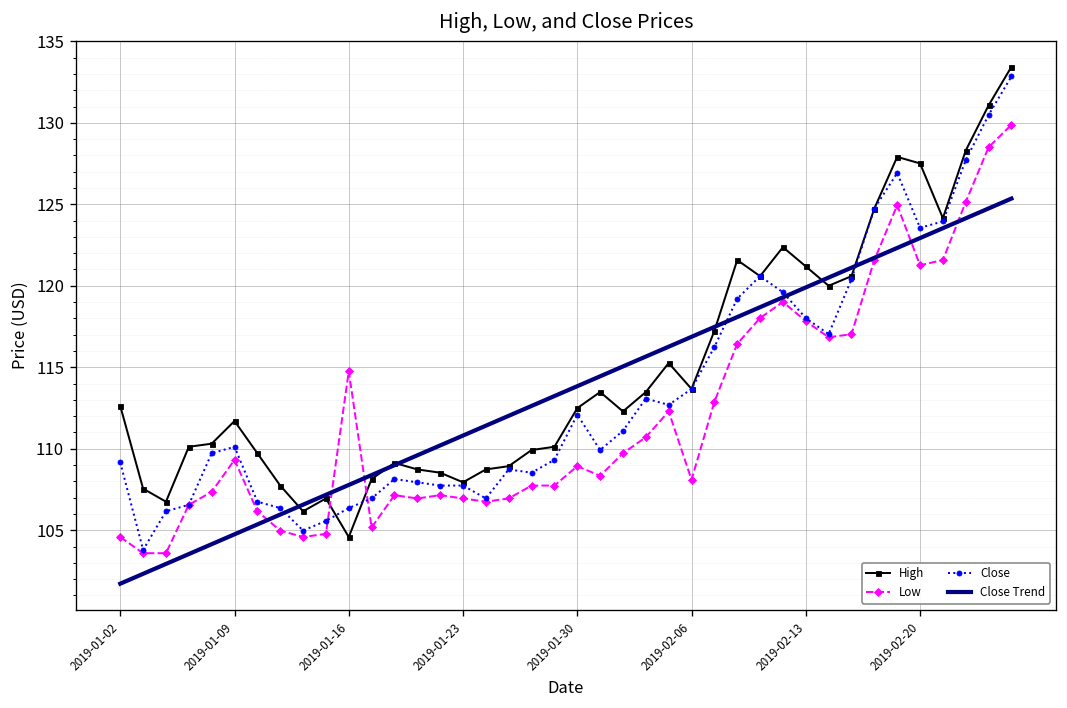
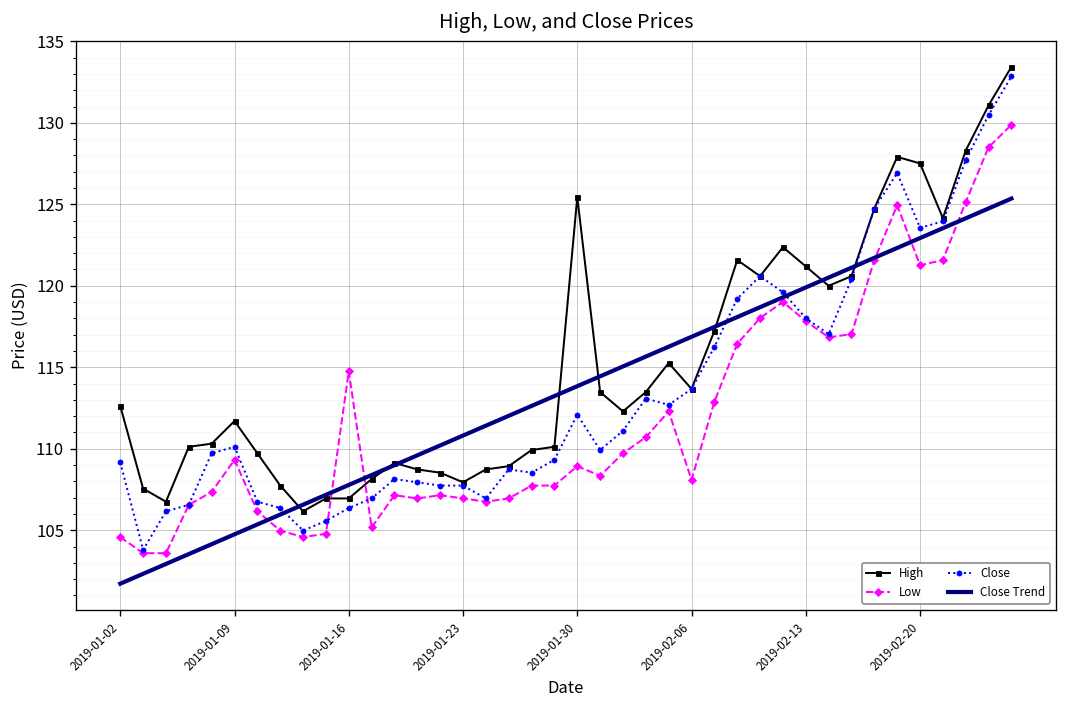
  {
    "High": {
      "2019-01-02": 112.6,
      "2019-01-09": 111.7,
-     "2019-01-16": 104.6,
+     "2019-01-16": 107.0,
      "2019-01-23": 107.9,
-     "2019-01-30": 112.5,
+     "2019-01-30": 125.5,
      "2019-02-13": 121.2,
      "2019-02-20": 127.5
    },
    "Low": {
      "2019-01-02": 104.6,
      "2019-01-09": 109.3,
      "2019-01-16": 114.8,
      "2019-01-23": 107.0,
      "2019-01-30": 108.9,
      "2019-02-06": 108.1,
      "2019-02-13": 117.8,
      "2019-02-20": 121.3
    },
    "Close": {
      "2019-01-02": 109.2,
      "2019-01-09": 110.1,
      "2019-01-16": 106.4,
      "2019-01-23": 107.7,
      "2019-01-30": 112.1,
      "2019-02-13": 118.0,
      "2019-02-20": 123.6
    },
    "Close Trend": {
      "2019-01-02": 101.7,
      "2019-01-09": 104.7,
      "2019-01-16": 107.8,
      "2019-01-23": 110.8,
      "2019-01-30": 113.8,
      "2019-02-06": 116.9,
      "2019-02-13": 119.9,
      "2019-02-20": 122.9
    }
  }
